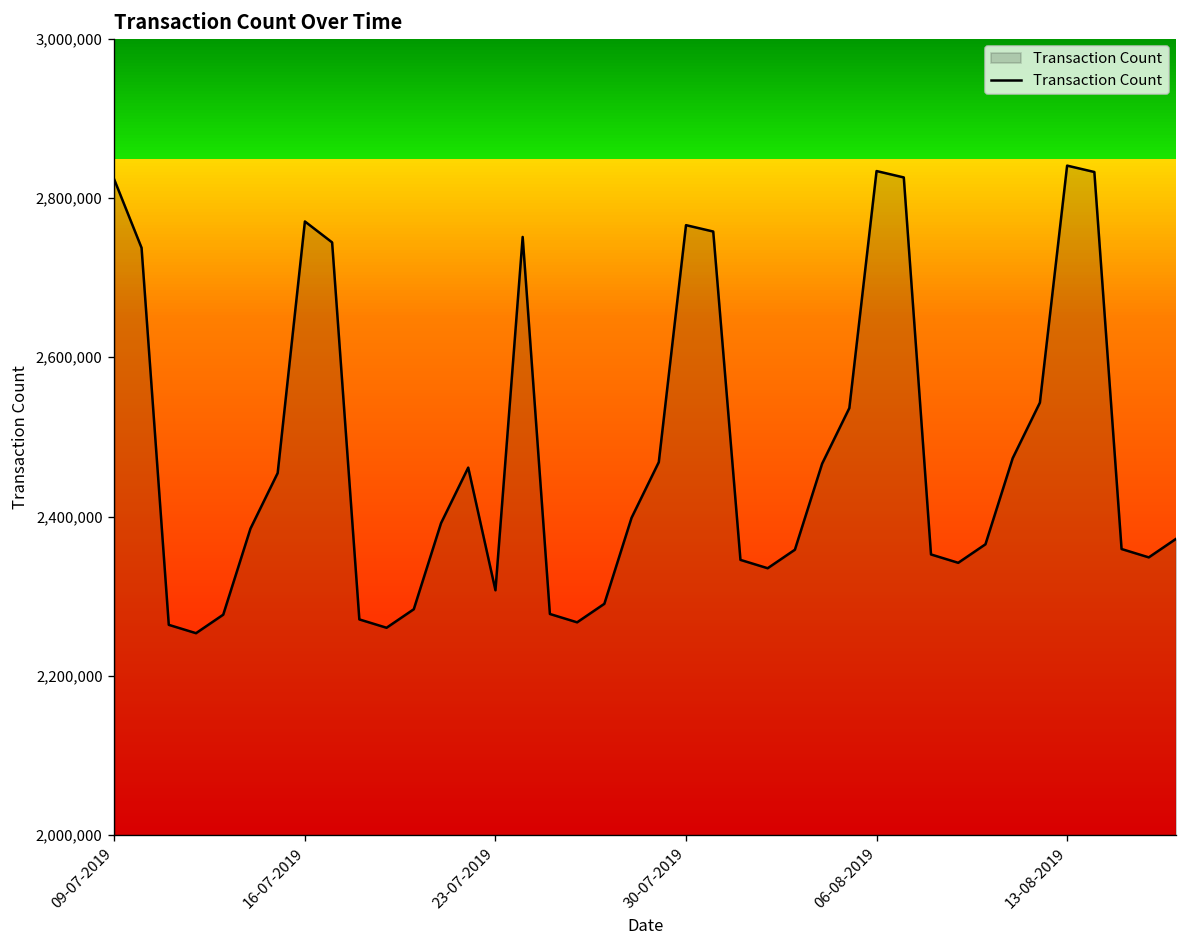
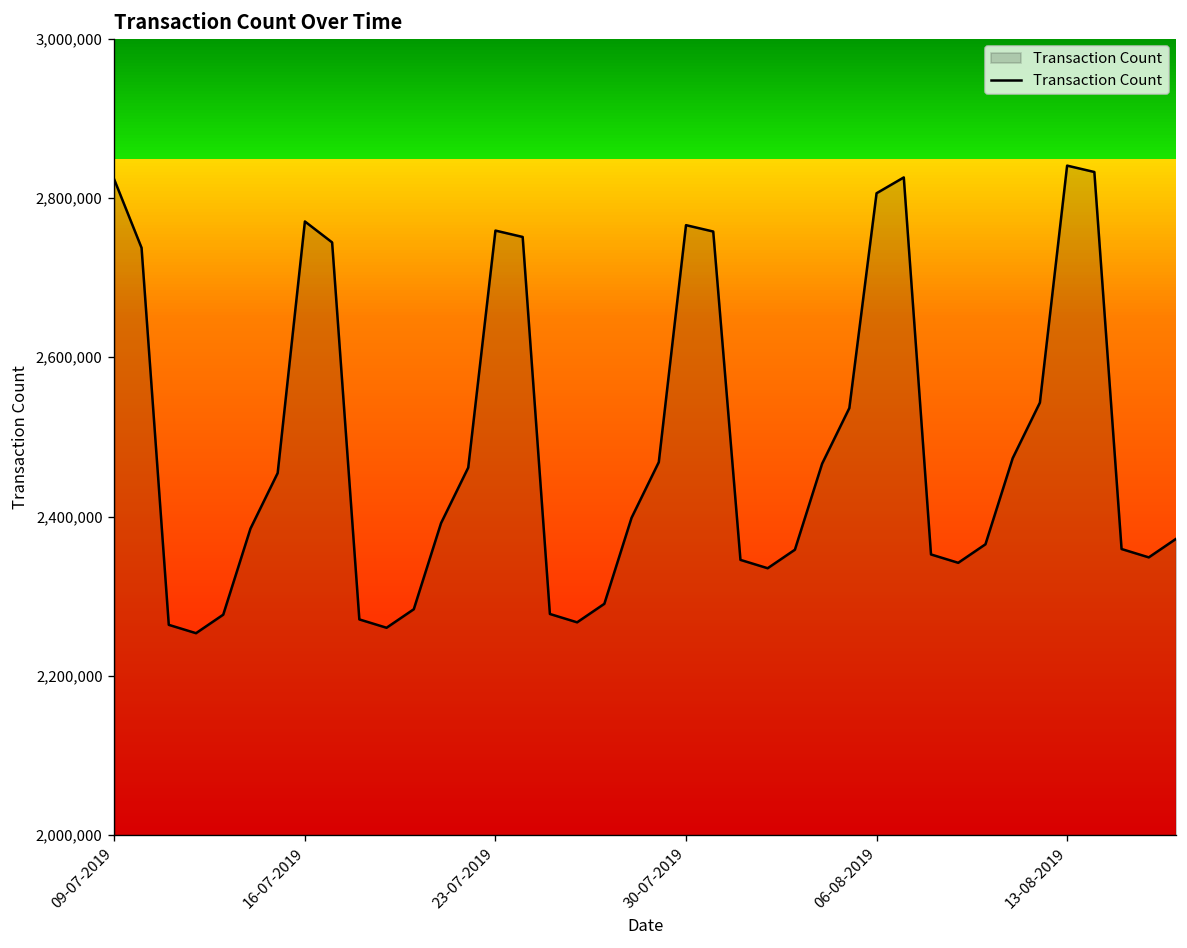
  {
    "09-07-2019": "2,820,000",
    "16-07-2019": "2,770,000",
-   "23-07-2019": "2,310,000",
+   "23-07-2019": "2,760,000",
    "30-07-2019": "2,770,000",
-   "06-08-2019": "2,830,000",
+   "06-08-2019": "2,810,000",
    "13-08-2019": "2,840,000"
  }
